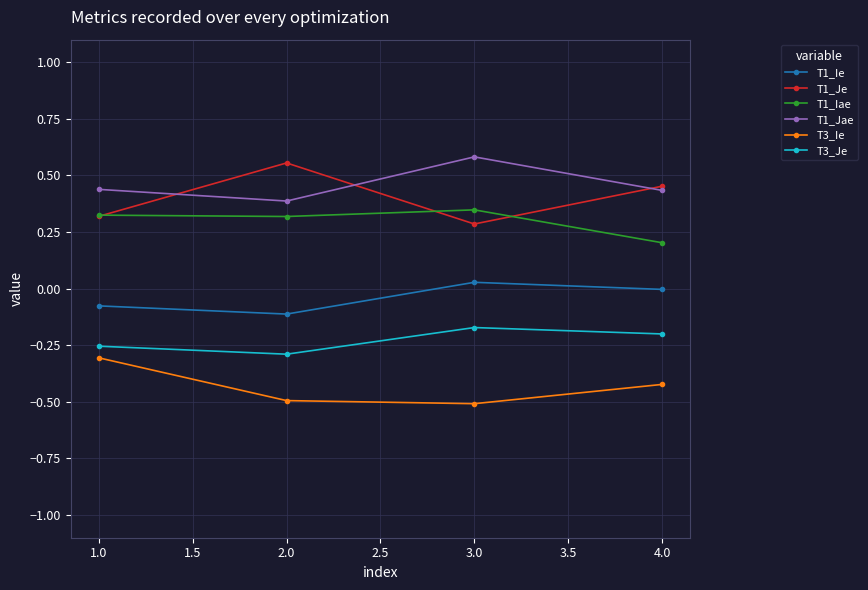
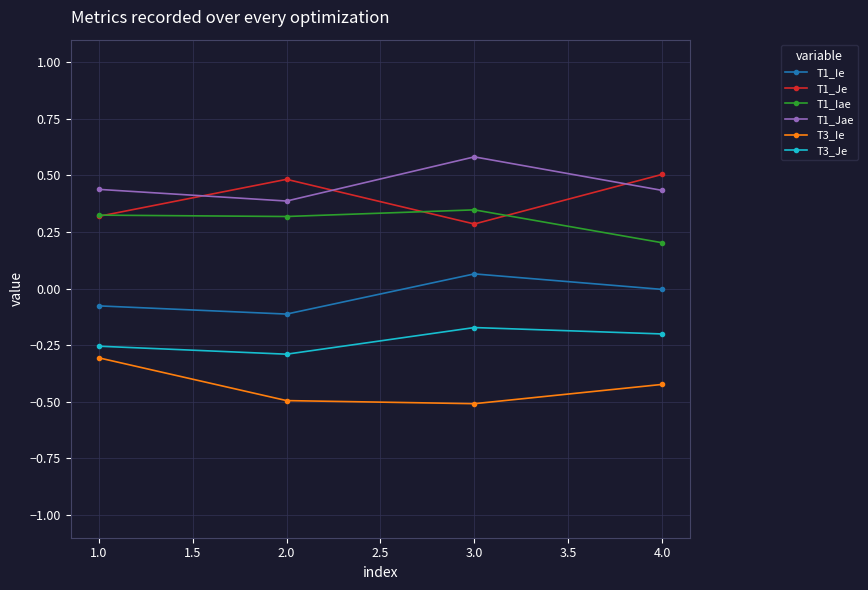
  {
    "T1_Ie": {
      "1.0": -0.08,
      "2.0": -0.11,
-     "3.0": 0.03,
+     "3.0": 0.07,
      "4.0": 0.00
    },
    "T1_Je": {
-     "2.0": 0.56,
+     "2.0": 0.48,
      "3.0": 0.29,
-     "4.0": 0.45
+     "4.0": 0.50
    },
    "T1_Iae": {
      "2.0": 0.32,
      "3.0": 0.35,
      "4.0": 0.20
    },
    "T1_Jae": {
      "1.0": 0.44,
      "2.0": 0.39,
      "3.0": 0.58,
      "4.0": 0.43
    },
    "T3_Ie": {
      "1.0": -0.31,
      "2.0": -0.49,
      "3.0": -0.51,
      "4.0": -0.42
    },
    "T3_Je": {
      "1.0": -0.25,
      "2.0": -0.29,
      "3.0": -0.17,
      "4.0": -0.20
    }
  }
